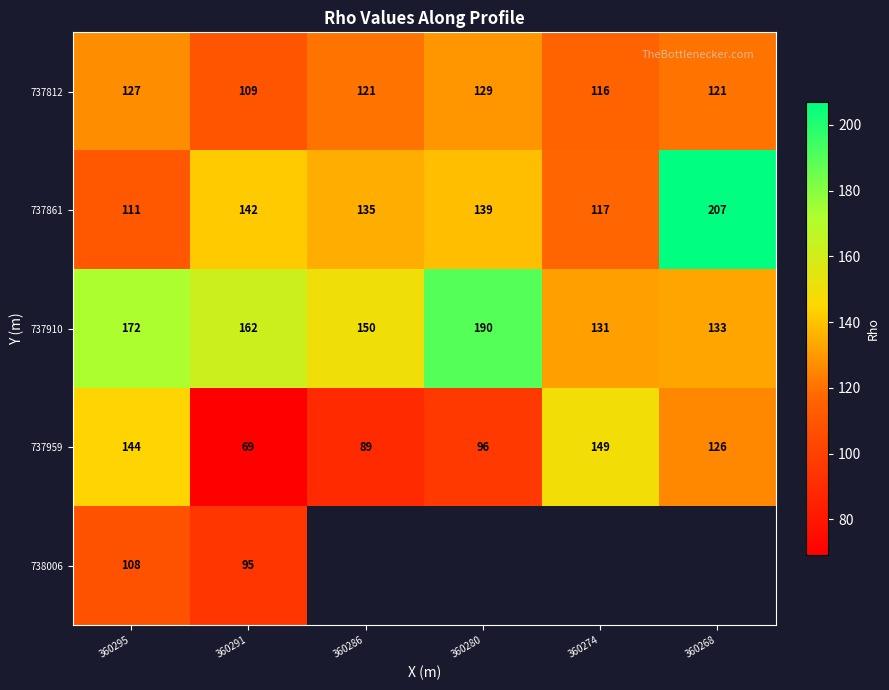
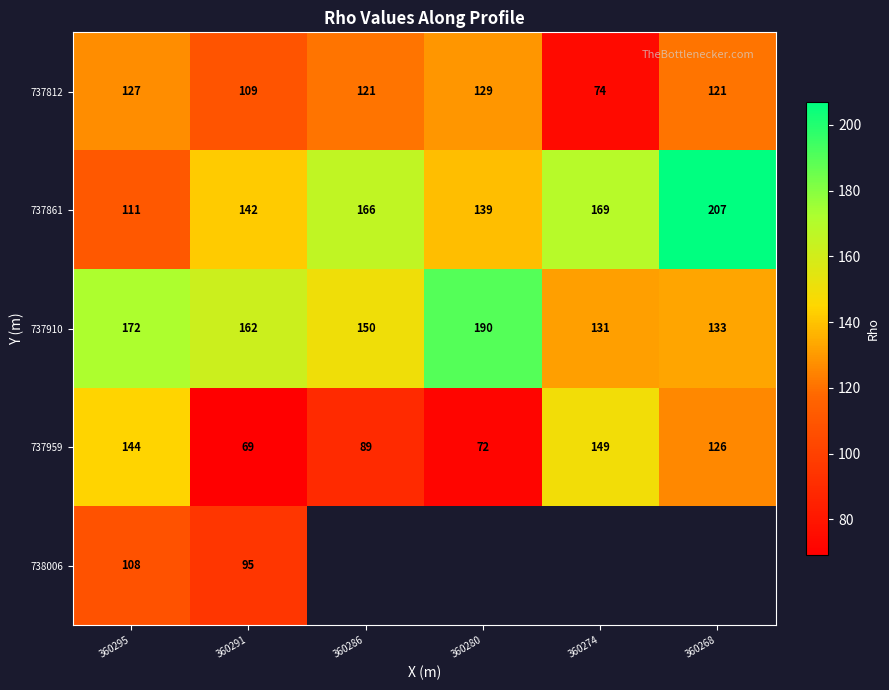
  {
    "737812": {
      "360295": 127,
      "360291": 109,
      "360286": 121,
      "360280": 129,
-     "360274": 116
+     "360274": 74
    },
    "737861": {
      "360295": 111,
      "360291": 142,
-     "360286": 135,
+     "360286": 166,
      "360280": 139,
-     "360274": 117,
+     "360274": 169,
      "360268": 207
    },
    "737910": {
      "360295": 172,
      "360291": 162,
      "360286": 150,
      "360280": 190,
      "360274": 131,
      "360268": 133
    },
    "737959": {
      "360295": 144,
      "360291": 69,
      "360286": 89,
-     "360280": 96,
+     "360280": 72,
      "360274": 149,
      "360268": 126
    },
    "738006": {
      "360295": 108,
      "360291": 95
    }
  }
